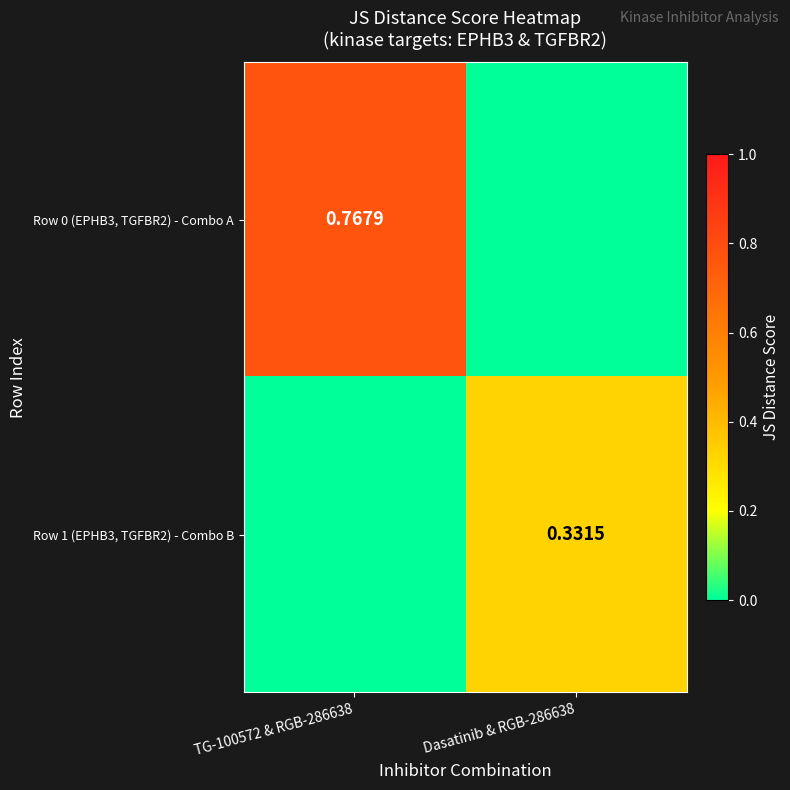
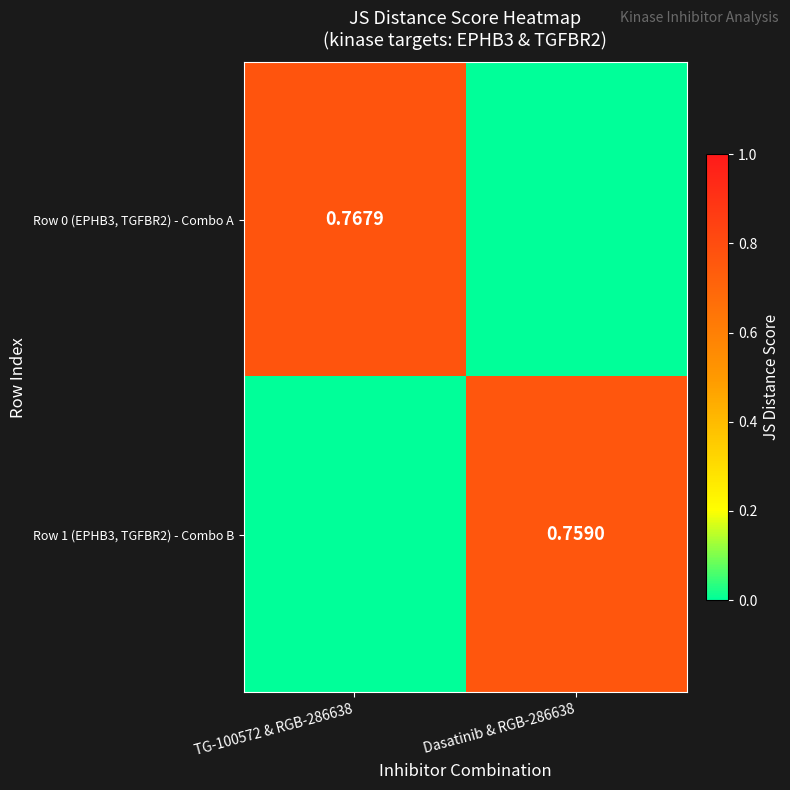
  {
    "Row 0 (EPHB3, TGFBR2) - Combo A": {
      "TG-100572 & RGB-286638": 0.7679
    },
    "Row 1 (EPHB3, TGFBR2) - Combo B": {
-     "Dasatinib & RGB-286638": 0.3315
+     "Dasatinib & RGB-286638": 0.7590
    }
  }
